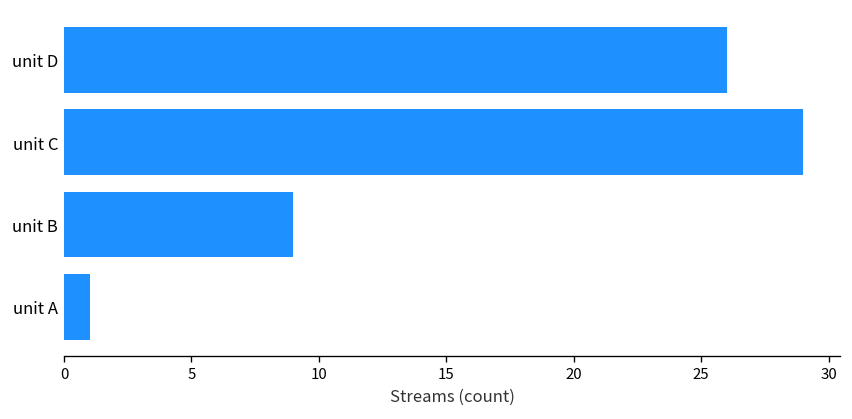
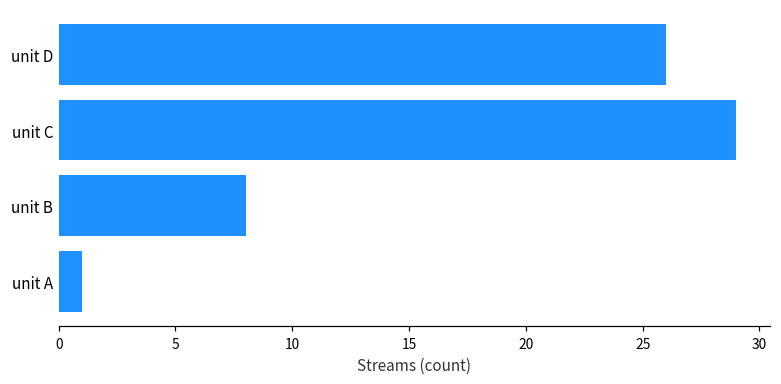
  {
    "unit D": 26,
-   "unit B": 9,
+   "unit B": 8,
    "unit A": 1
  }
